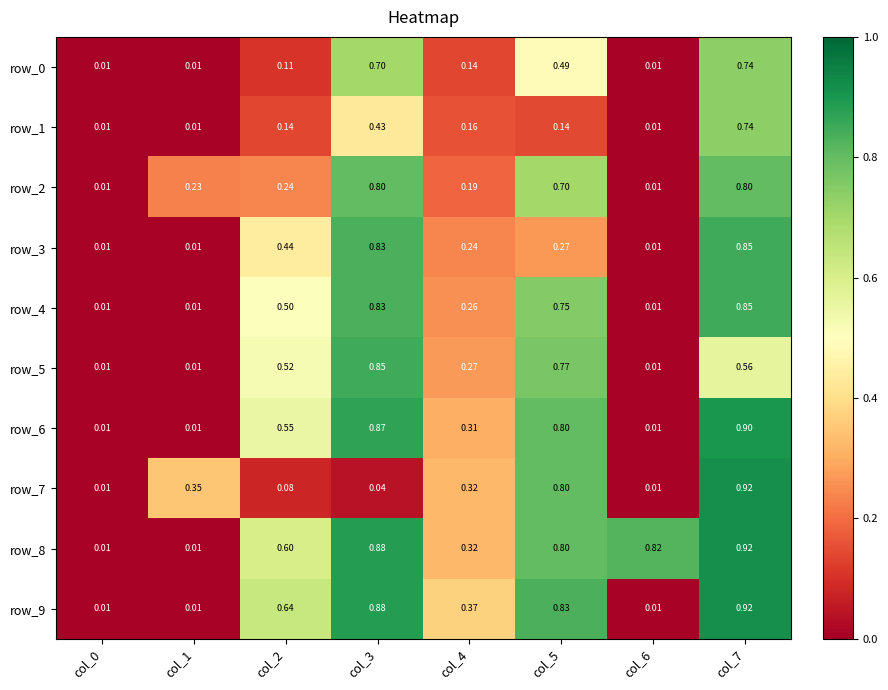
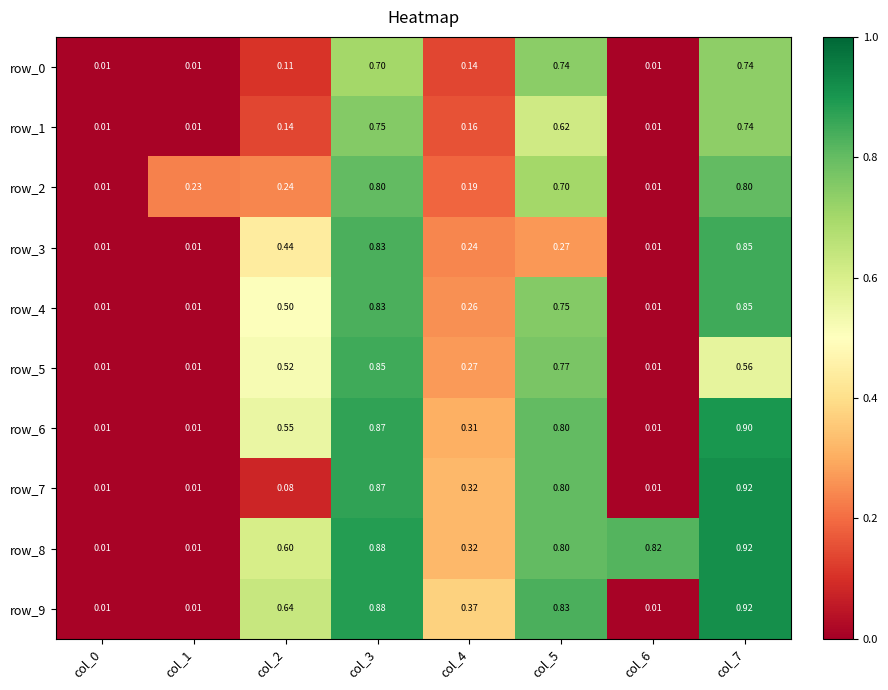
  {
    "row_0": {
      "col_0": 0.01,
      "col_1": 0.01,
      "col_2": 0.11,
      "col_3": 0.70,
      "col_4": 0.14,
-     "col_5": 0.49,
+     "col_5": 0.74,
      "col_6": 0.01,
      "col_7": 0.74
    },
    "row_1": {
      "col_0": 0.01,
      "col_1": 0.01,
      "col_2": 0.14,
-     "col_3": 0.43,
+     "col_3": 0.75,
      "col_4": 0.16,
-     "col_5": 0.14,
+     "col_5": 0.62,
      "col_6": 0.01,
      "col_7": 0.74
    },
    "row_2": {
      "col_0": 0.01,
      "col_1": 0.23,
      "col_2": 0.24,
      "col_3": 0.80,
      "col_4": 0.19,
      "col_5": 0.70,
      "col_6": 0.01,
      "col_7": 0.80
    },
    "row_3": {
      "col_0": 0.01,
      "col_1": 0.01,
      "col_2": 0.44,
      "col_3": 0.83,
      "col_4": 0.24,
      "col_5": 0.27,
      "col_6": 0.01,
      "col_7": 0.85
    },
    "row_4": {
      "col_0": 0.01,
      "col_1": 0.01,
      "col_2": 0.50,
      "col_3": 0.83,
      "col_4": 0.26,
      "col_5": 0.75,
      "col_6": 0.01,
      "col_7": 0.85
    },
    "row_5": {
      "col_0": 0.01,
      "col_1": 0.01,
      "col_2": 0.52,
      "col_3": 0.85,
      "col_4": 0.27,
      "col_5": 0.77,
      "col_6": 0.01,
      "col_7": 0.56
    },
    "row_6": {
      "col_0": 0.01,
      "col_1": 0.01,
      "col_2": 0.55,
      "col_3": 0.87,
      "col_4": 0.31,
      "col_5": 0.80,
      "col_6": 0.01,
      "col_7": 0.90
    },
    "row_7": {
      "col_0": 0.01,
-     "col_1": 0.35,
+     "col_1": 0.01,
      "col_2": 0.08,
-     "col_3": 0.04,
+     "col_3": 0.87,
      "col_4": 0.32,
      "col_5": 0.80,
      "col_6": 0.01,
      "col_7": 0.92
    },
    "row_8": {
      "col_0": 0.01,
      "col_1": 0.01,
      "col_2": 0.60,
      "col_3": 0.88,
      "col_4": 0.32,
      "col_5": 0.80,
      "col_6": 0.82,
      "col_7": 0.92
    },
    "row_9": {
      "col_0": 0.01,
      "col_1": 0.01,
      "col_2": 0.64,
      "col_3": 0.88,
      "col_4": 0.37,
      "col_5": 0.83,
      "col_6": 0.01,
      "col_7": 0.92
    }
  }
